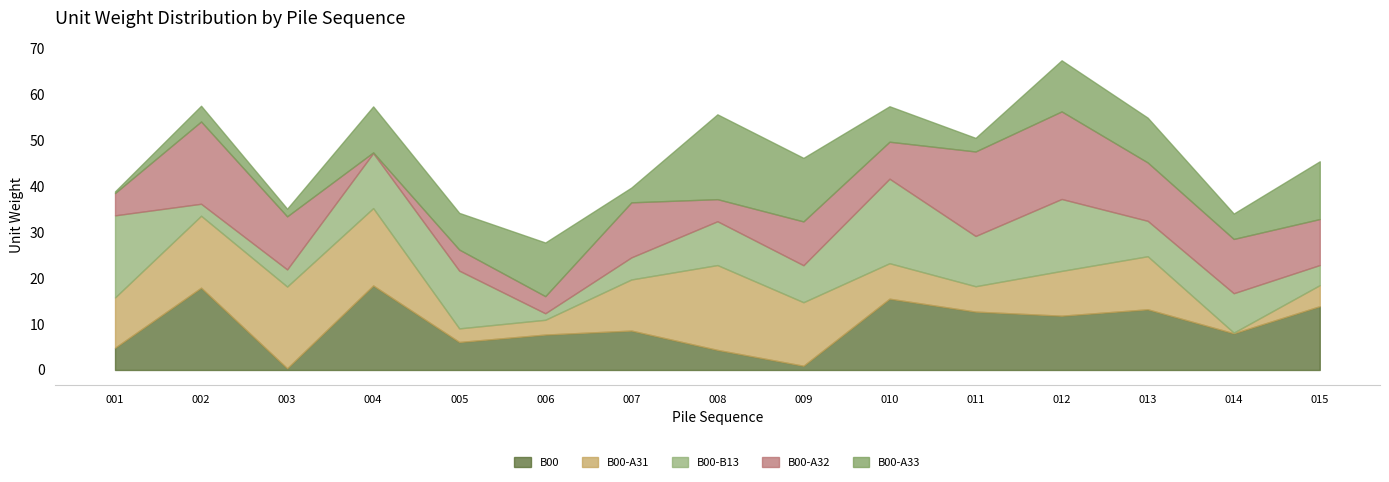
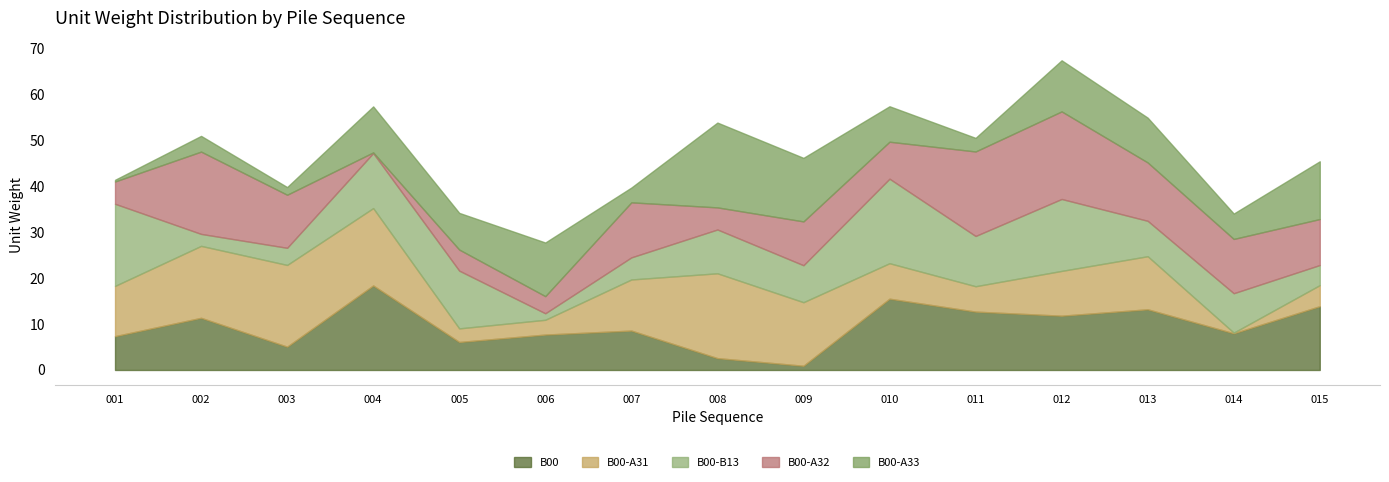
  {
    "B00": {
-     "001": 5,
-     "002": 18,
-     "003": 0,
+     "001": 7,
+     "002": 11,
+     "003": 5,
      "004": 18,
      "005": 6,
      "006": 8,
      "007": 9,
-     "008": 4,
+     "008": 3,
      "009": 1,
      "010": 16,
      "011": 13,
      "012": 12,
      "013": 13,
      "015": 14
    }
  }
